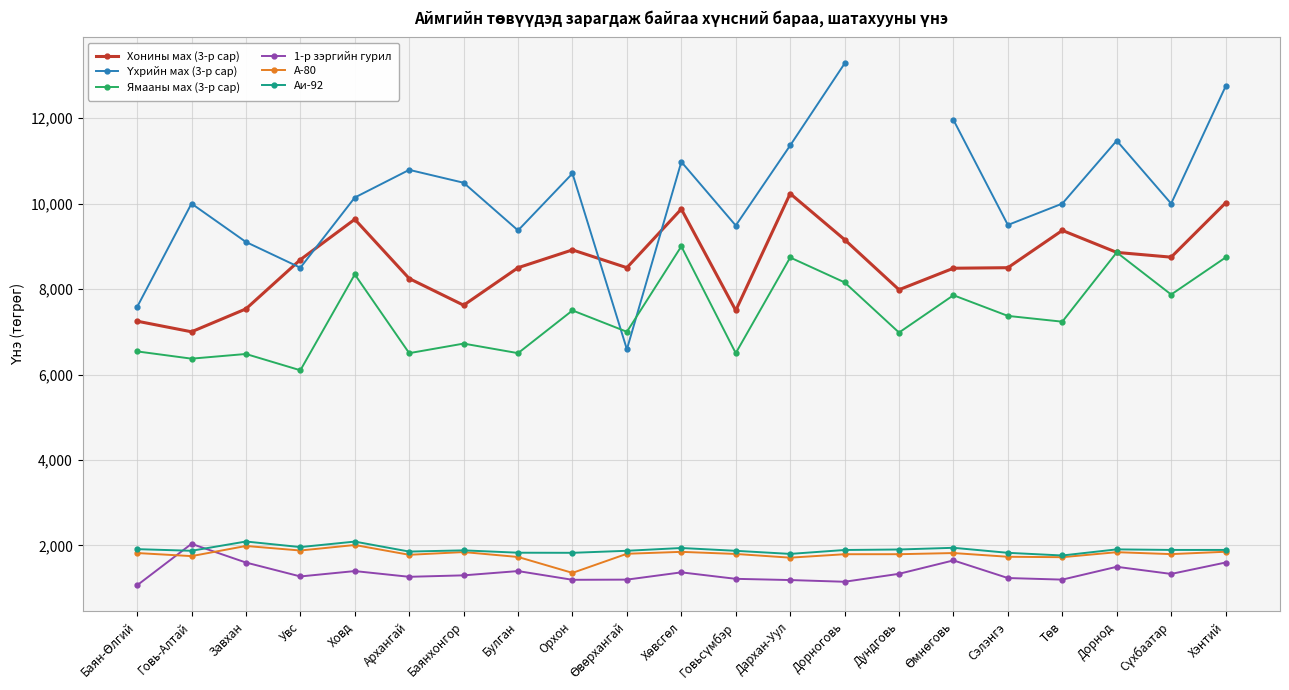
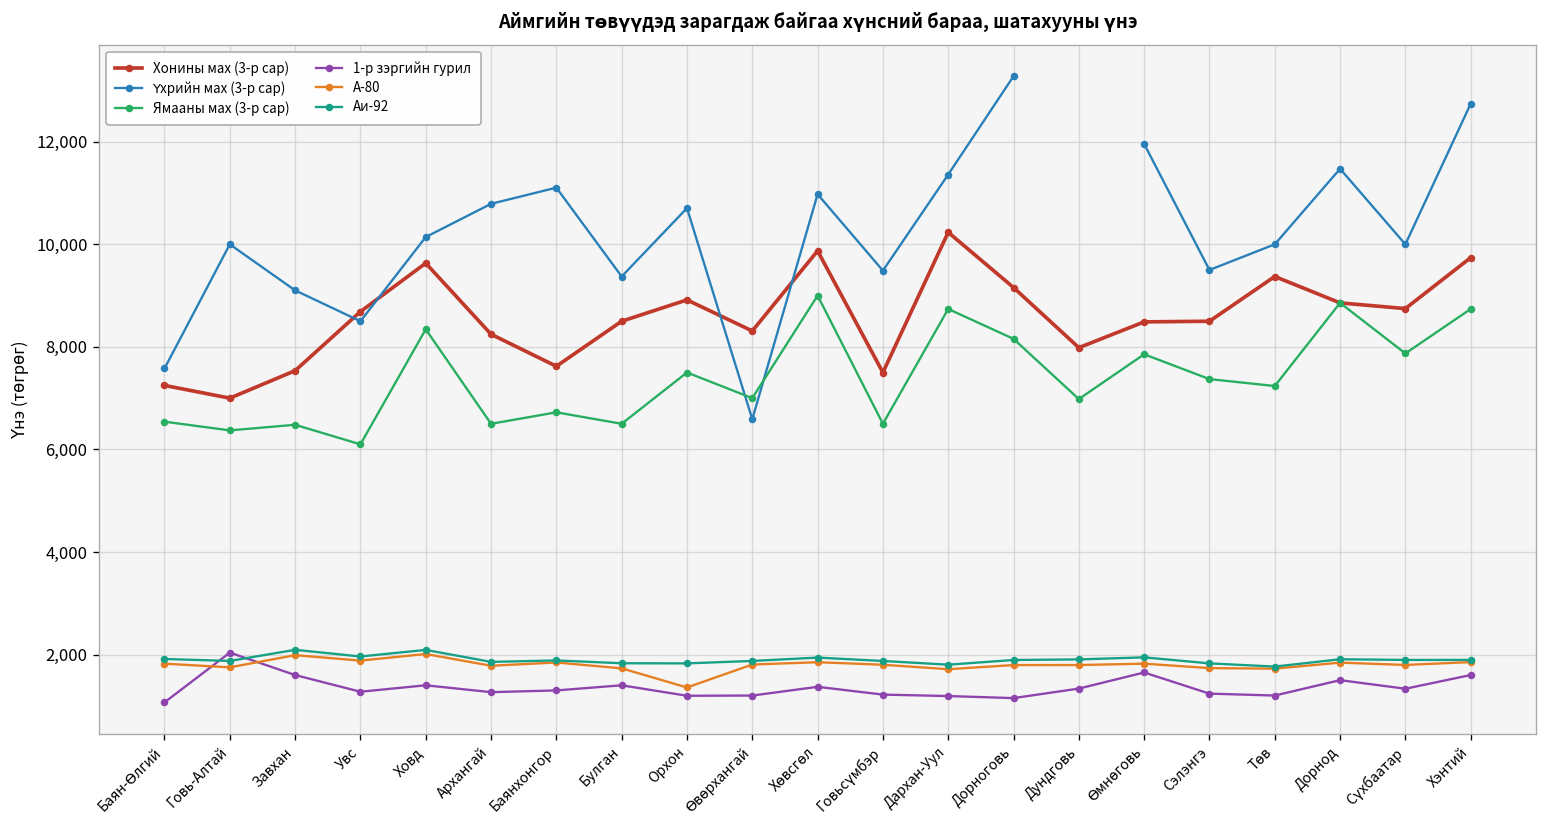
  {
    "Хонины мах (3-р сар)": {
      "Баян-Өлгий": "7,200",
      "Говь-Алтай": "7,000",
      "Завхан": "7,500",
      "Увс": "8,700",
      "Ховд": "9,600",
      "Архангай": "8,200",
      "Баянхонгор": "7,600",
      "Булган": "8,500",
      "Орхон": "8,900",
-     "Өвөрхангай": "8,500",
+     "Өвөрхангай": "8,300",
      "Хөвсгөл": "9,900",
      "Говьсүмбэр": "7,500",
      "Дархан-Уул": "10,200",
      "Дорноговь": "9,200",
      "Дундговь": "8,000",
      "Өмнөговь": "8,500",
      "Сэлэнгэ": "8,500",
      "Төв": "9,400",
      "Сүхбаатар": "8,700",
-     "Хэнтий": "10,000"
+     "Хэнтий": "9,700"
    },
    "Үхрийн мах (3-р сар)": {
      "Баян-Өлгий": "7,600",
      "Говь-Алтай": "10,000",
      "Завхан": "9,100",
      "Увс": "8,500",
      "Ховд": "10,100",
      "Архангай": "10,800",
-     "Баянхонгор": "10,500",
+     "Баянхонгор": "11,100",
      "Булган": "9,400",
      "Орхон": "10,700",
      "Өвөрхангай": "6,600",
      "Хөвсгөл": "11,000",
      "Говьсүмбэр": "9,500",
      "Дархан-Уул": "11,400",
      "Дорноговь": "13,300",
      "Өмнөговь": "12,000",
      "Сэлэнгэ": "9,500",
      "Төв": "10,000",
      "Дорнод": "11,500",
      "Сүхбаатар": "10,000",
      "Хэнтий": "12,700"
    },
    "1-р зэргийн гурил": {
      "Баян-Өлгий": "1,100",
      "Говь-Алтай": "2,000",
      "Завхан": "1,600",
      "Увс": "1,300",
      "Ховд": "1,400",
      "Архангай": "1,300",
      "Баянхонгор": "1,300",
      "Булган": "1,400",
      "Орхон": "1,200",
      "Өвөрхангай": "1,200",
      "Хөвсгөл": "1,400",
      "Говьсүмбэр": "1,200",
      "Дархан-Уул": "1,200",
      "Дорноговь": "1,200",
      "Дундговь": "1,300",
      "Өмнөговь": "1,600",
      "Сэлэнгэ": "1,200",
      "Төв": "1,200",
      "Дорнод": "1,500",
      "Сүхбаатар": "1,300",
      "Хэнтий": "1,600"
    },
    "А-80": {
      "Баян-Өлгий": "1,800",
      "Говь-Алтай": "1,800",
      "Завхан": "2,000",
      "Увс": "1,900",
      "Ховд": "2,000",
      "Архангай": "1,800",
      "Булган": "1,700",
      "Орхон": "1,400",
      "Өвөрхангай": "1,800",
      "Хөвсгөл": "1,900",
      "Говьсүмбэр": "1,800",
      "Дархан-Уул": "1,700",
      "Дорноговь": "1,800",
      "Дундговь": "1,800",
      "Өмнөговь": "1,800",
      "Сэлэнгэ": "1,700",
      "Дорнод": "1,800",
      "Сүхбаатар": "1,800"
    }
  }
